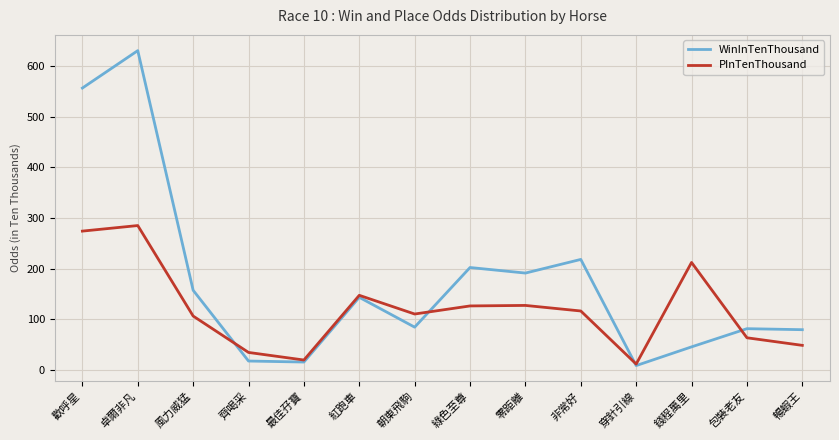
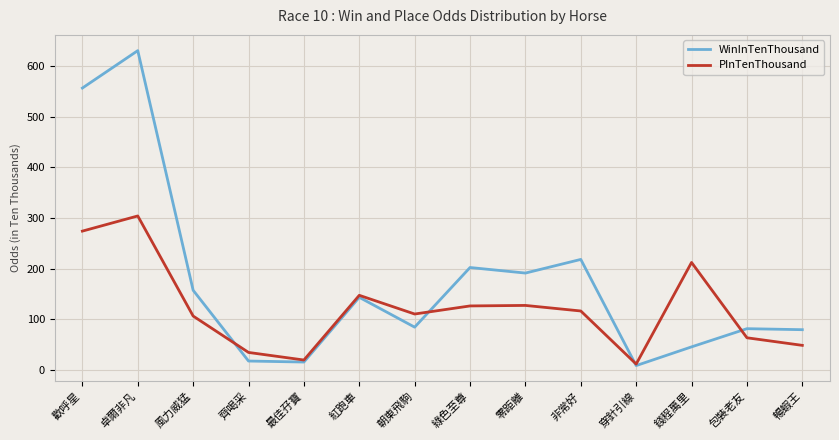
  {
    "WinInTenThousand": {
      "歡呼星": 560,
      "卓爾非凡": 630,
      "風力威猛": 160,
      "齊喝采": 20,
      "朝東飛駒": 80,
      "綠色至尊": 200,
      "零距離": 190,
      "非常好": 220,
      "錢程萬里": 50,
      "包裝老友": 80,
      "暢蝦王": 80
    },
    "PInTenThousand": {
      "歡呼星": 270,
-     "卓爾非凡": 290,
+     "卓爾非凡": 300,
      "風力威猛": 110,
      "齊喝采": 30,
      "朝東飛駒": 110,
      "綠色至尊": 130,
      "零距離": 130,
      "非常好": 120,
      "錢程萬里": 210,
      "包裝老友": 60,
      "暢蝦王": 50
    }
  }
